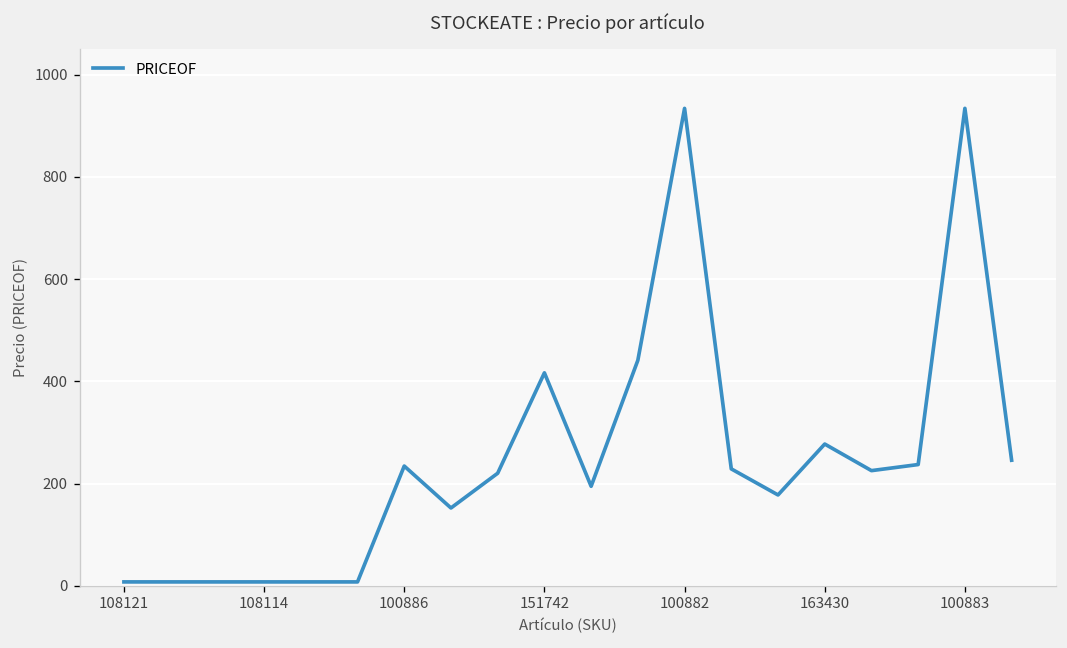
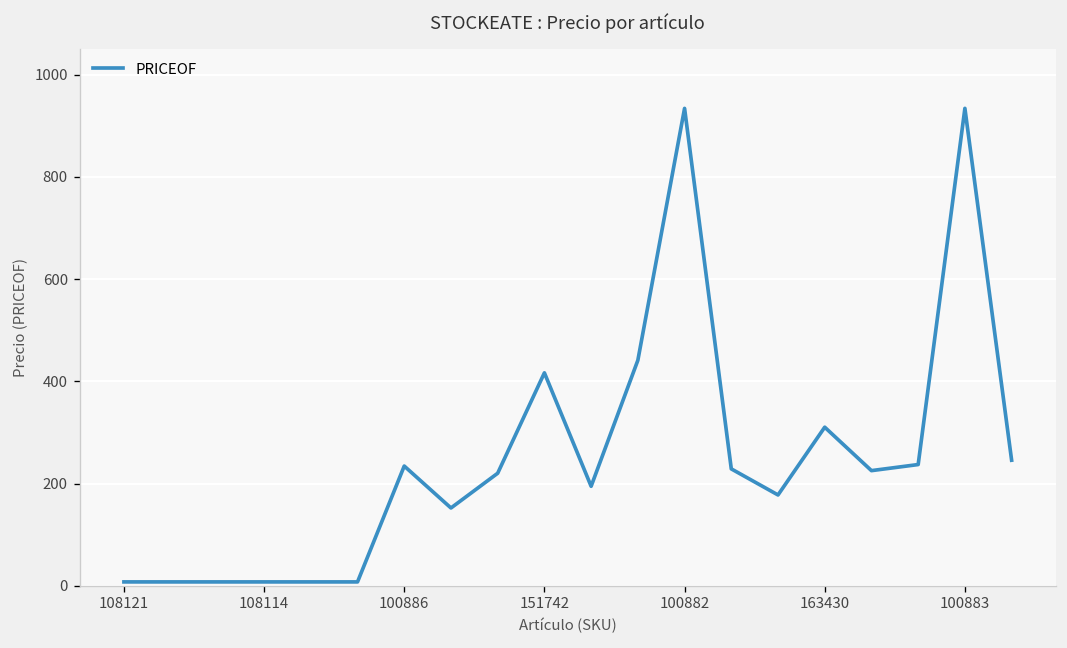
  {
    "108121": 10,
    "108114": 10,
    "100886": 230,
    "151742": 420,
    "100882": 930,
-   "163430": 280,
+   "163430": 310,
    "100883": 930
  }
